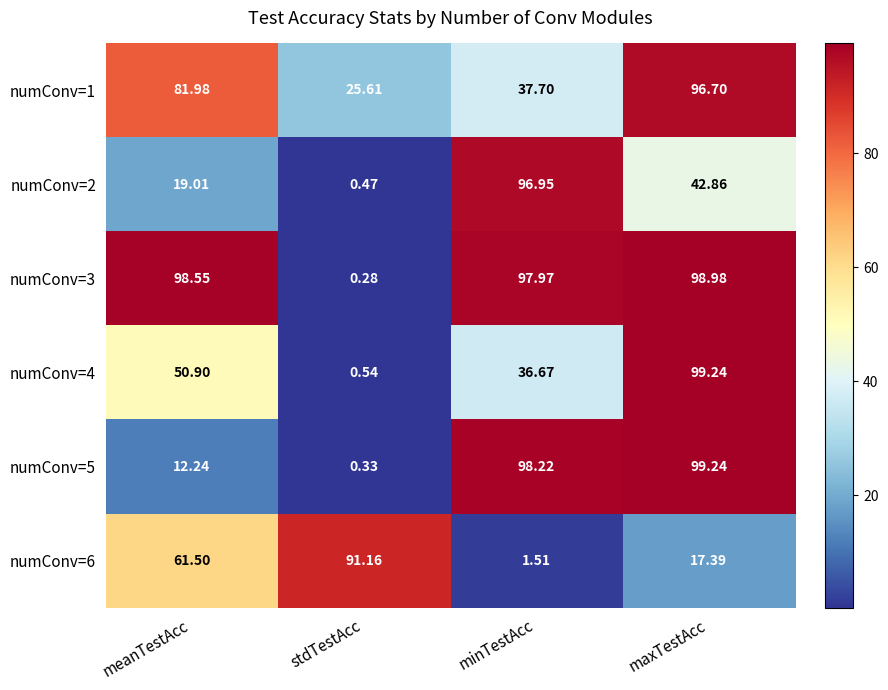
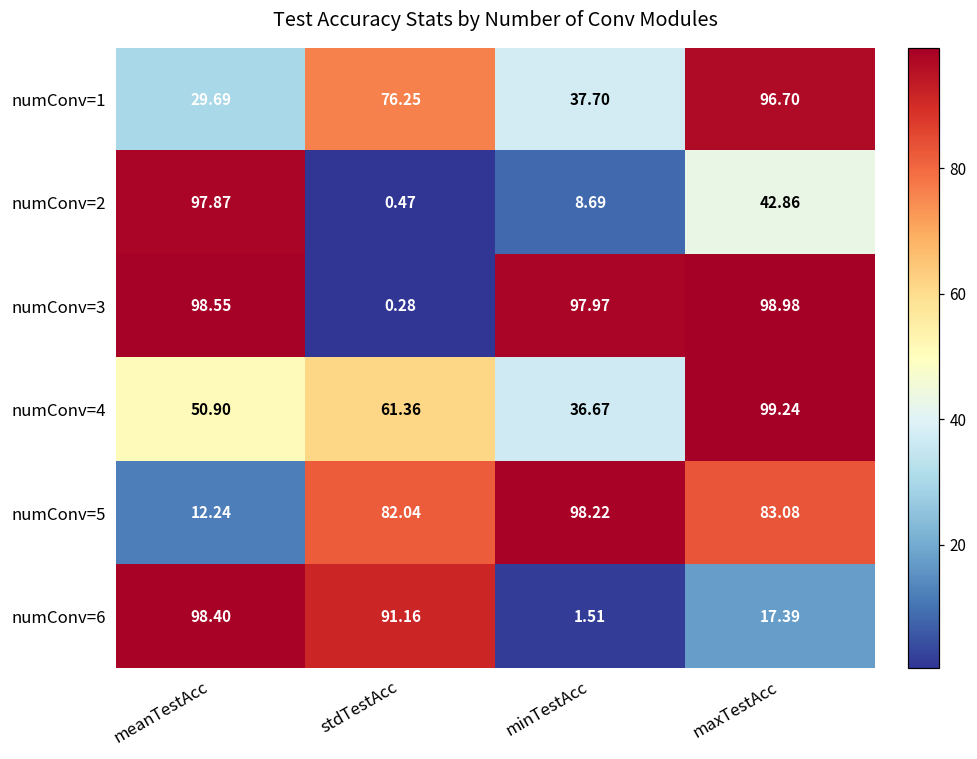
  {
    "numConv=1": {
-     "meanTestAcc": 81.98,
-     "stdTestAcc": 25.61,
+     "meanTestAcc": 29.69,
+     "stdTestAcc": 76.25,
      "minTestAcc": 37.70,
      "maxTestAcc": 96.70
    },
    "numConv=2": {
-     "meanTestAcc": 19.01,
+     "meanTestAcc": 97.87,
      "stdTestAcc": 0.47,
-     "minTestAcc": 96.95,
+     "minTestAcc": 8.69,
      "maxTestAcc": 42.86
    },
    "numConv=3": {
      "meanTestAcc": 98.55,
      "stdTestAcc": 0.28,
      "minTestAcc": 97.97,
      "maxTestAcc": 98.98
    },
    "numConv=4": {
      "meanTestAcc": 50.90,
-     "stdTestAcc": 0.54,
+     "stdTestAcc": 61.36,
      "minTestAcc": 36.67,
      "maxTestAcc": 99.24
    },
    "numConv=5": {
      "meanTestAcc": 12.24,
-     "stdTestAcc": 0.33,
+     "stdTestAcc": 82.04,
      "minTestAcc": 98.22,
-     "maxTestAcc": 99.24
+     "maxTestAcc": 83.08
    },
    "numConv=6": {
-     "meanTestAcc": 61.50,
+     "meanTestAcc": 98.40,
      "stdTestAcc": 91.16,
      "minTestAcc": 1.51,
      "maxTestAcc": 17.39
    }
  }
